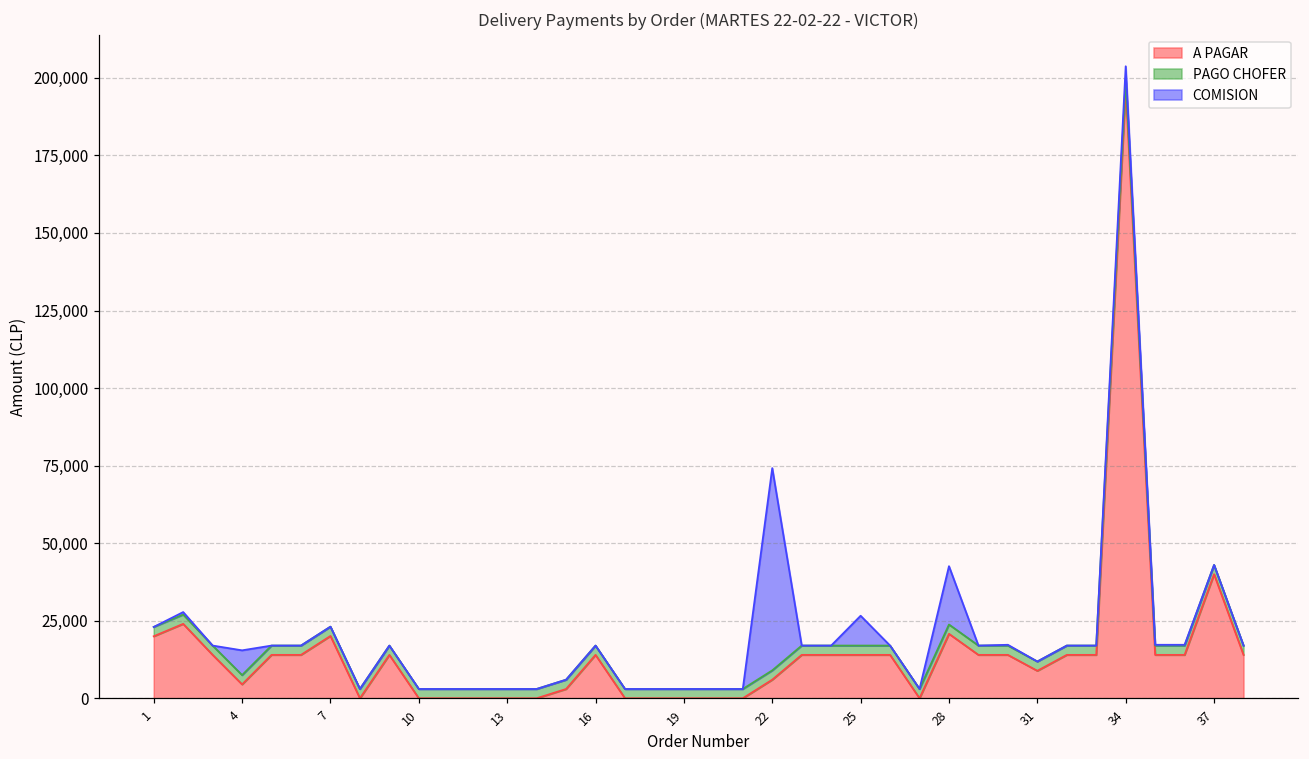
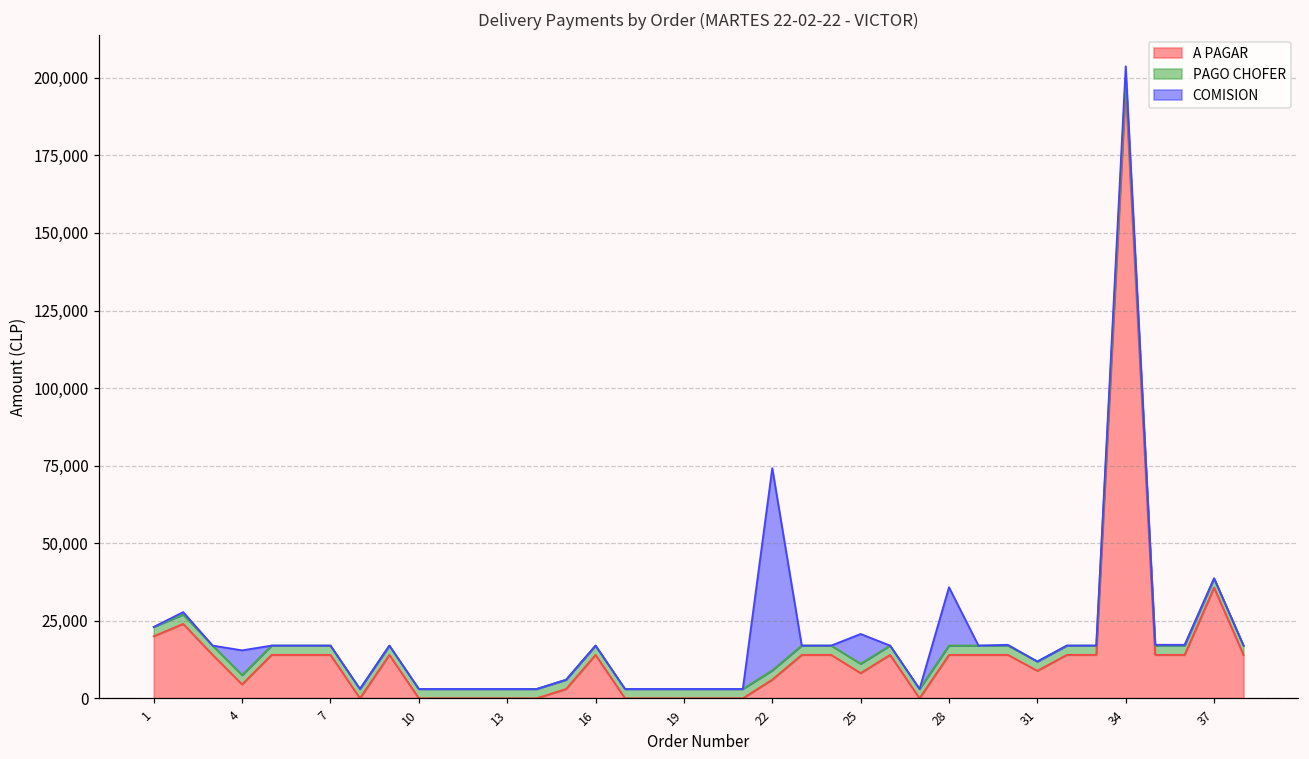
  {
    "A PAGAR": {
      "1": "20,000",
      "4": "4,000",
-     "7": "20,000",
+     "7": "14,000",
      "10": "0",
      "13": "0",
      "16": "14,000",
      "19": "0",
      "22": "6,000",
-     "25": "14,000",
-     "28": "21,000",
+     "25": "8,000",
+     "28": "14,000",
      "31": "9,000",
      "34": "197,000",
-     "37": "40,000"
+     "37": "36,000"
    },
    "PAGO CHOFER": {
      "4": "3,000",
      "22": "3,000",
      "25": "3,000",
      "28": "3,000",
      "34": "3,000"
    },
    "COMISION": {
      "4": "8,000",
      "22": "65,000",
      "25": "10,000",
      "28": "19,000",
      "34": "4,000"
    }
  }
